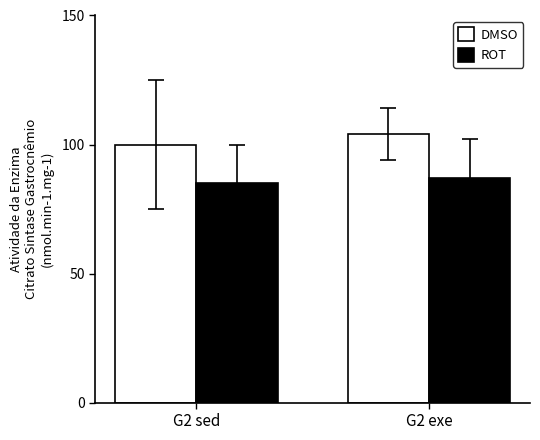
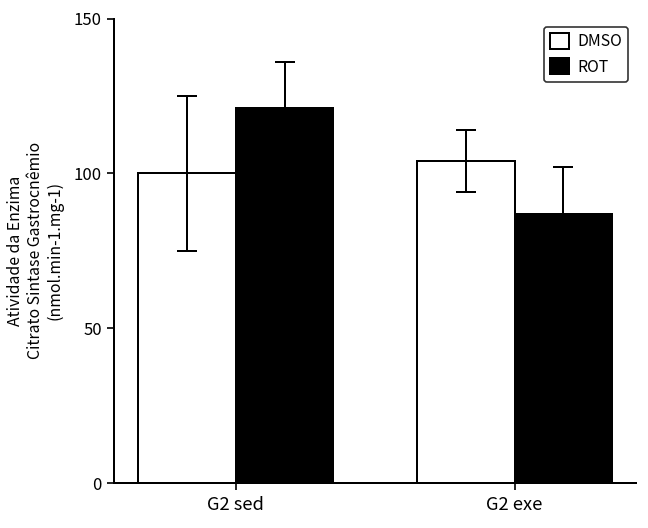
  {
    "DMSO": {
      "G2 sed": 100,
      "G2 exe": 104
    },
    "ROT": {
-     "G2 sed": 85,
+     "G2 sed": 121,
      "G2 exe": 87
    }
  }
